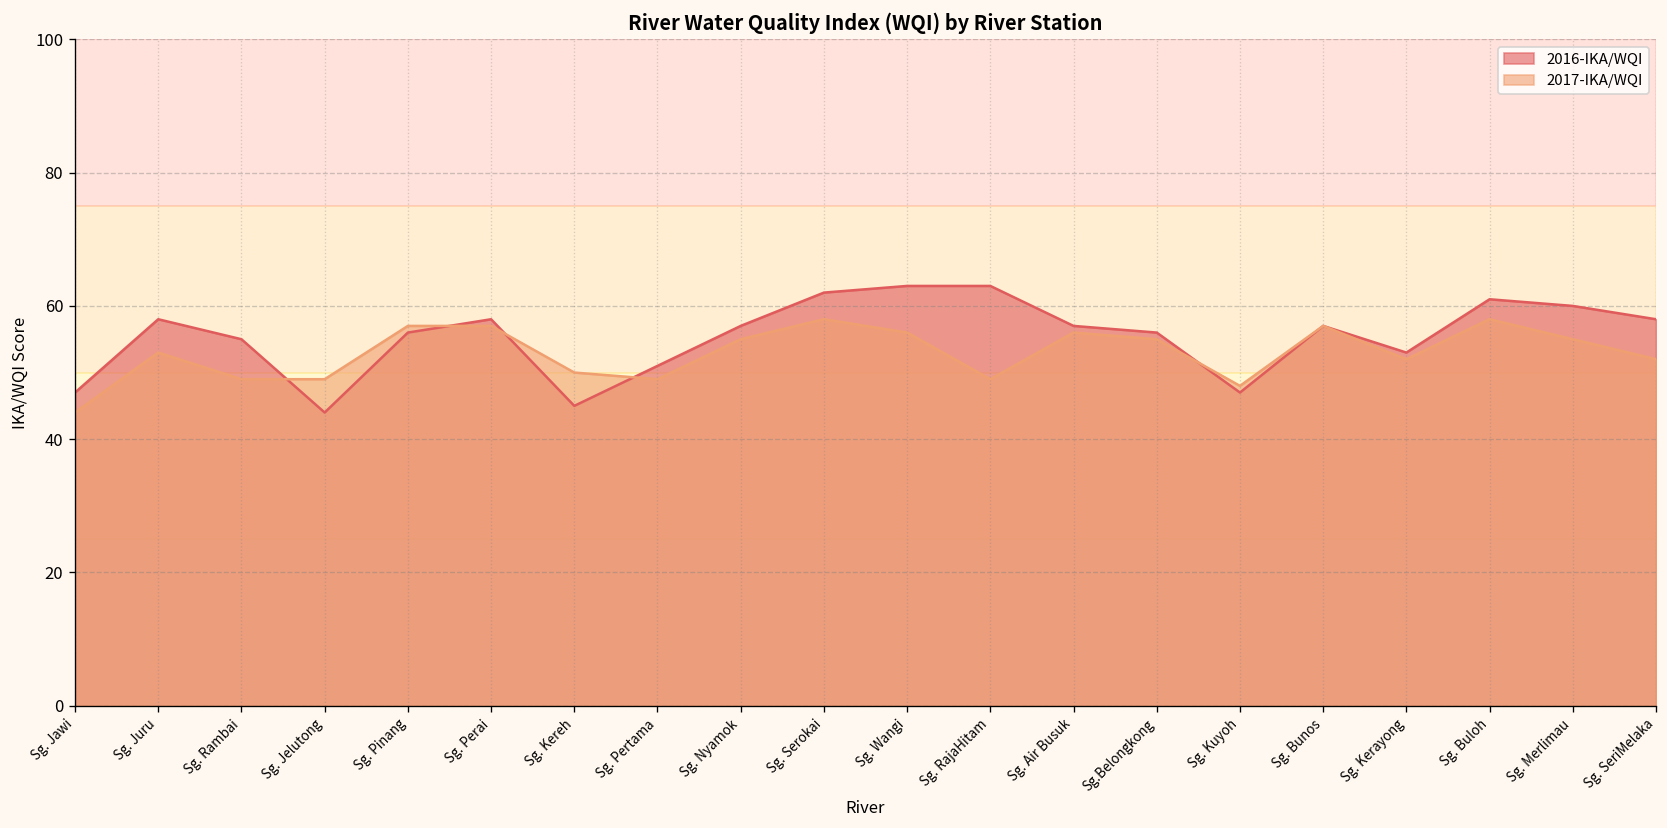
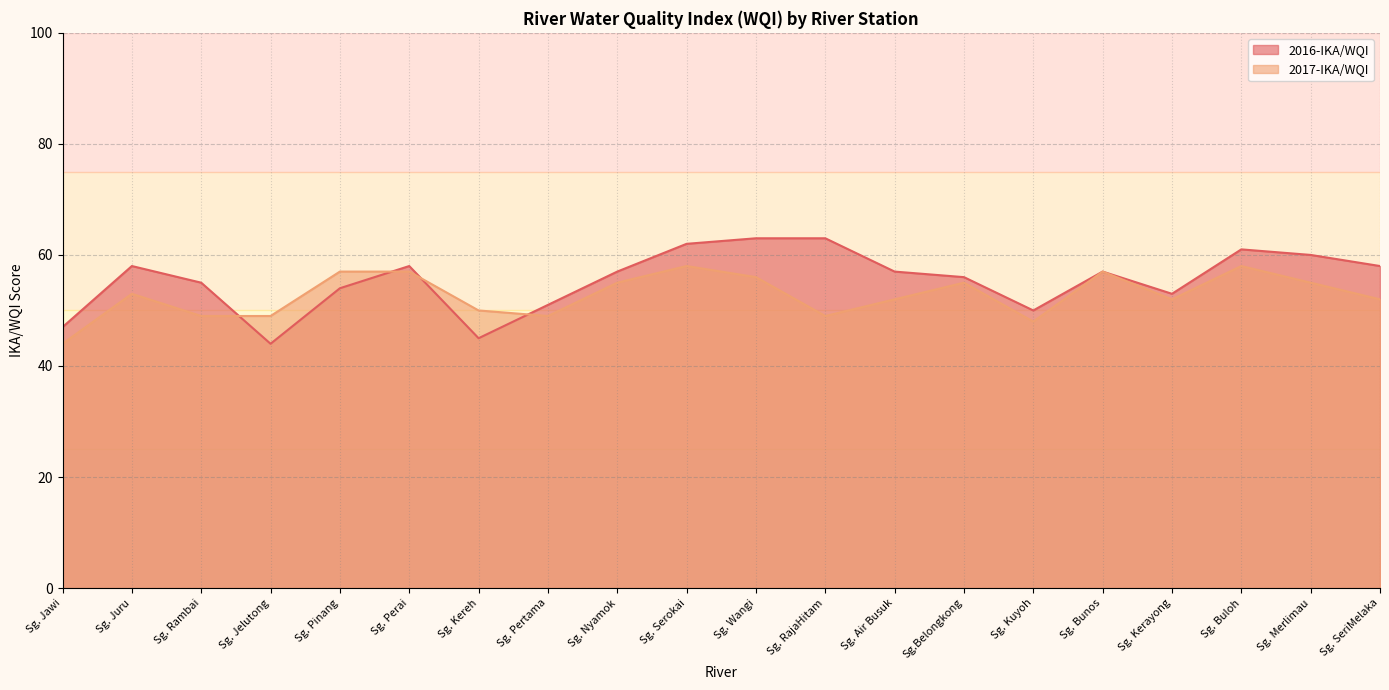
  {
    "2016-IKA/WQI": {
      "Sg. Jawi": 47,
      "Sg. Juru": 58,
      "Sg. Rambai": 55,
      "Sg. Jelutong": 44,
-     "Sg. Pinang": 56,
+     "Sg. Pinang": 54,
      "Sg. Perai": 58,
      "Sg. Kereh": 45,
      "Sg. Pertama": 51,
      "Sg. Nyamok": 57,
      "Sg. Serokai": 62,
      "Sg. Wangi": 63,
      "Sg. RajaHitam": 63,
      "Sg. Air Busuk": 57,
      "Sg.Belongkong": 56,
-     "Sg. Kuyoh": 47,
+     "Sg. Kuyoh": 50,
      "Sg. Kerayong": 53,
      "Sg. Buloh": 61,
      "Sg. Merlimau": 60,
      "Sg. SeriMelaka": 58
    },
    "2017-IKA/WQI": {
      "Sg. Jawi": 44,
      "Sg. Juru": 53,
      "Sg. Rambai": 49,
      "Sg. Jelutong": 49,
      "Sg. Pinang": 57,
      "Sg. Perai": 57,
      "Sg. Kereh": 50,
      "Sg. Pertama": 49,
      "Sg. Nyamok": 55,
      "Sg. Serokai": 58,
      "Sg. Wangi": 56,
      "Sg. RajaHitam": 49,
-     "Sg. Air Busuk": 56,
+     "Sg. Air Busuk": 52,
      "Sg.Belongkong": 55,
      "Sg. Kuyoh": 48,
      "Sg. Kerayong": 52,
      "Sg. Buloh": 58,
      "Sg. Merlimau": 55,
      "Sg. SeriMelaka": 52
    }
  }
